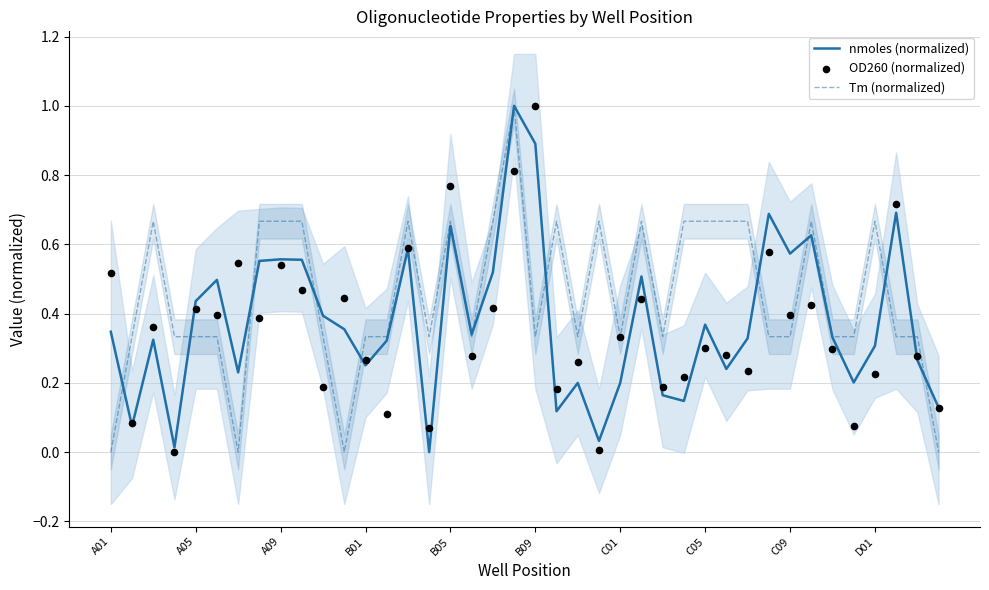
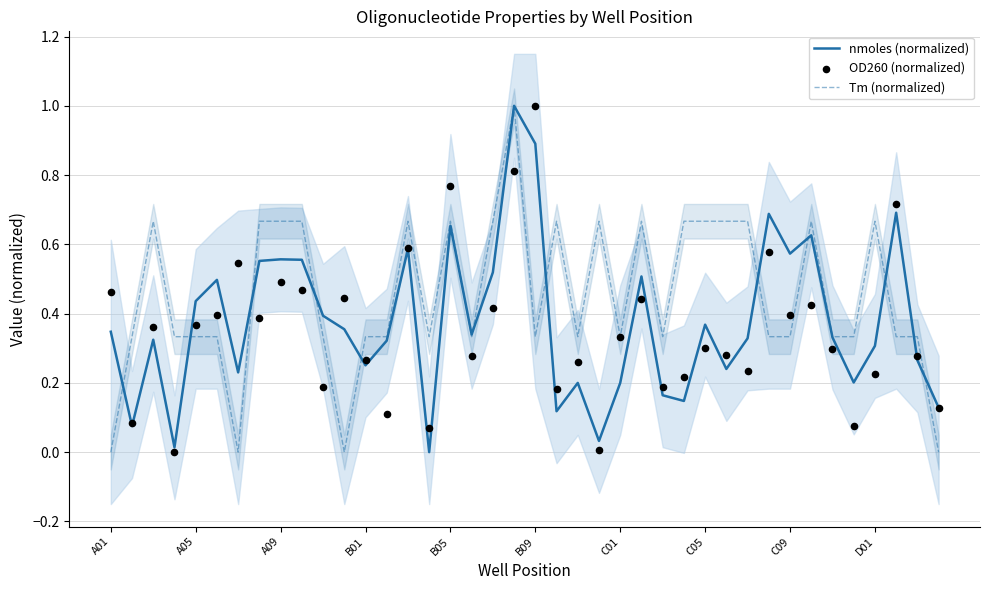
  {
    "OD260 (normalized)": {
-     "A01": 0.52,
-     "A05": 0.41,
-     "A09": 0.54
+     "A01": 0.46,
+     "A05": 0.37,
+     "A09": 0.49
    }
  }
